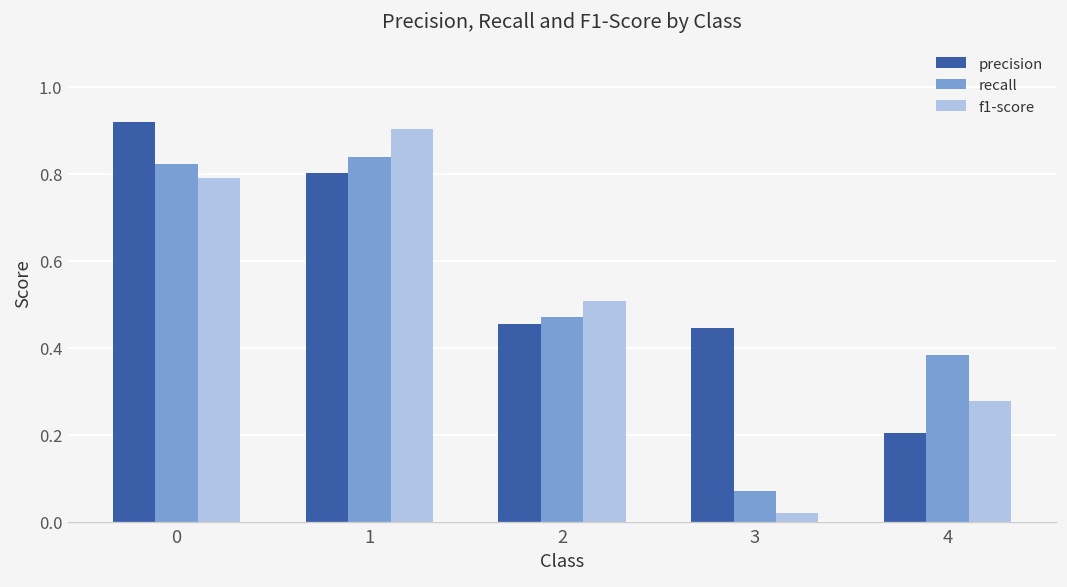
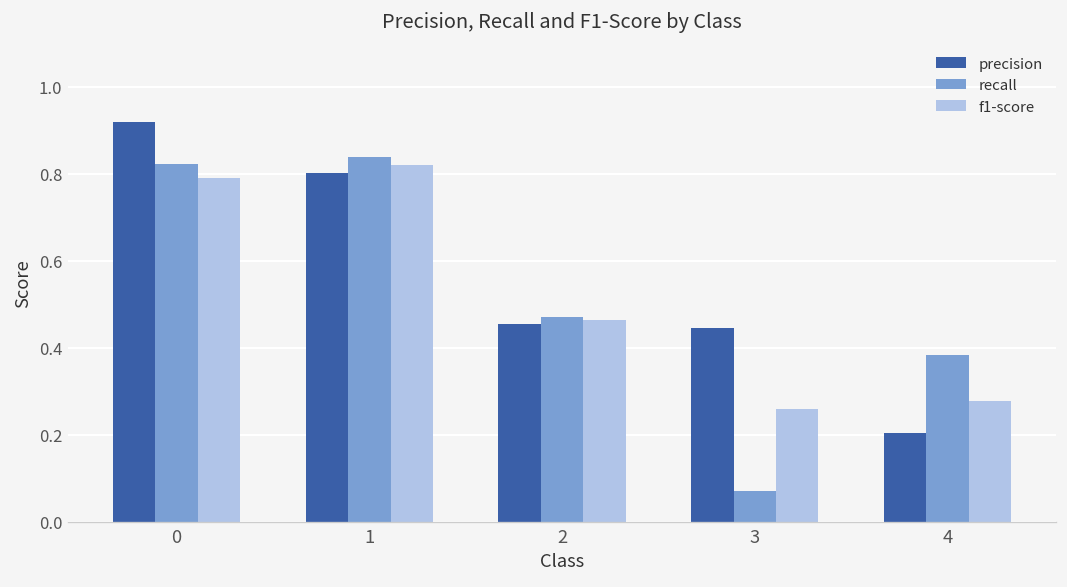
  {
    "precision": {
      "0": 0.92,
      "1": 0.80,
      "2": 0.46,
      "3": 0.44,
      "4": 0.20
    },
    "recall": {
      "0": 0.82,
      "1": 0.84,
      "2": 0.47,
      "3": 0.07,
      "4": 0.38
    },
    "f1-score": {
      "0": 0.79,
-     "1": 0.90,
-     "2": 0.51,
-     "3": 0.02,
+     "1": 0.82,
+     "2": 0.46,
+     "3": 0.26,
      "4": 0.28
    }
  }
